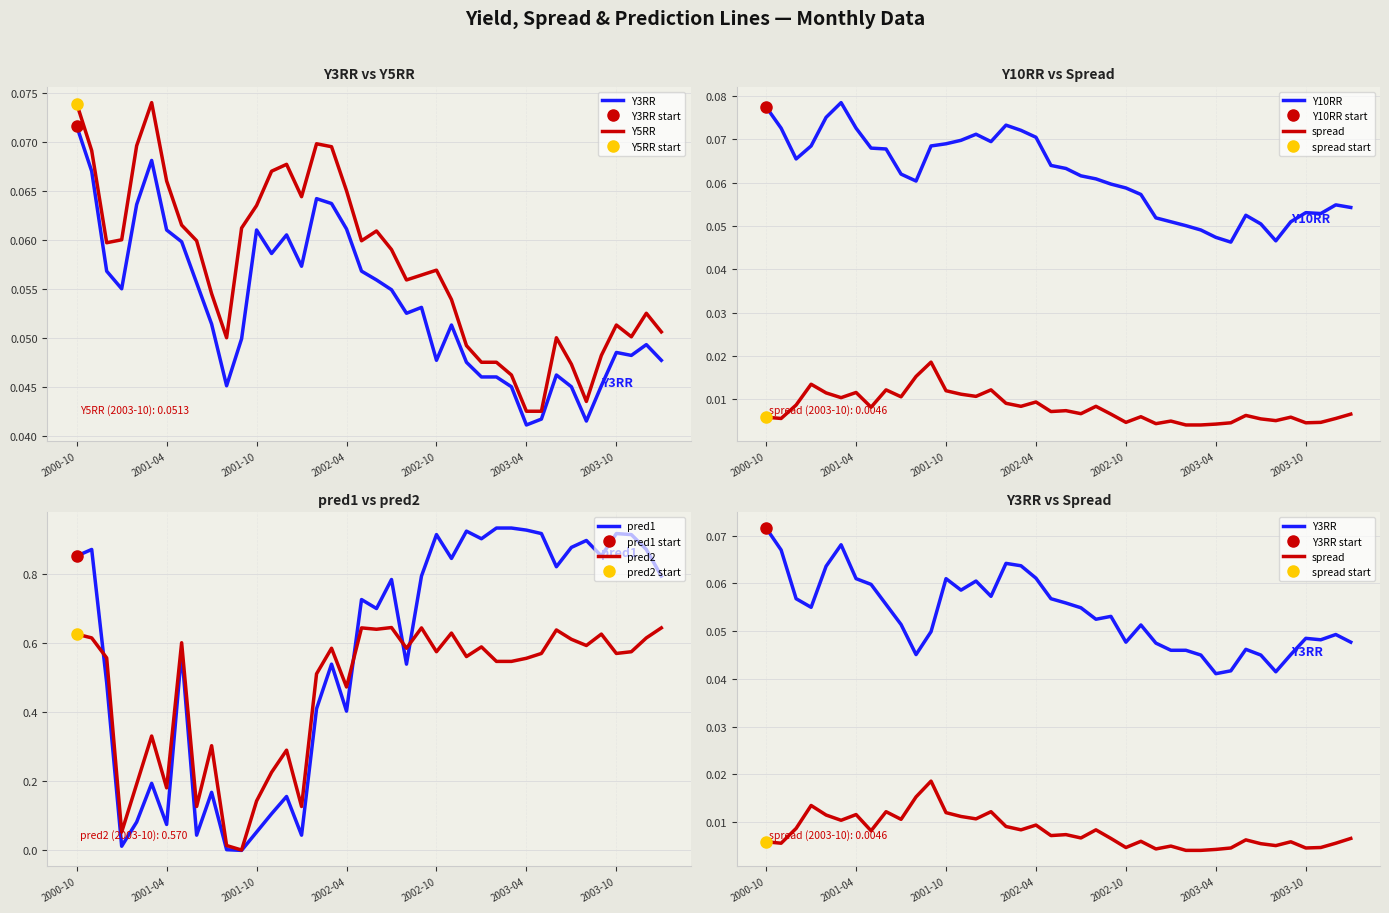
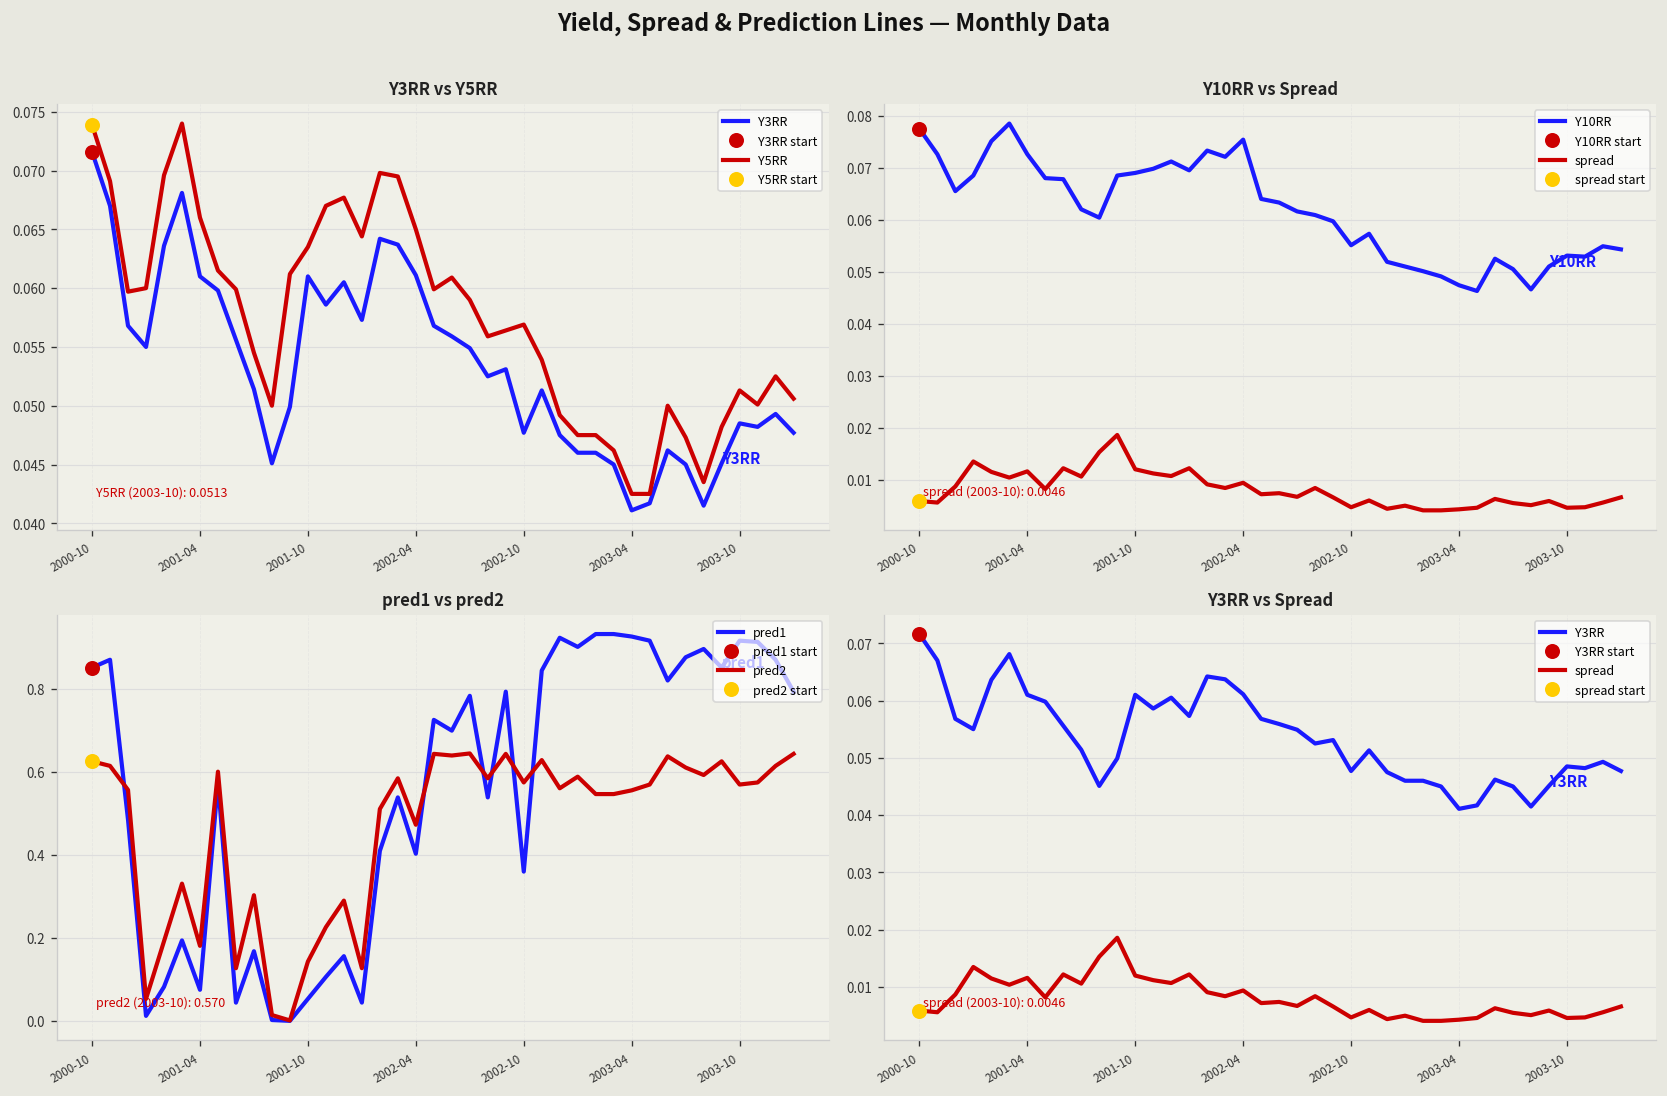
  {
    "Y3RR vs Y5RR": {
      "Y3RR": {
        "2001-04": 0.061,
        "2001-10": 0.061,
        "2002-04": 0.061,
        "2002-10": 0.048,
        "2003-04": 0.041,
        "2003-10": 0.049
      }
    },
    "Y10RR vs Spread": {
      "Y10RR": {
        "2001-04": 0.073,
        "2001-10": 0.069,
-       "2002-04": 0.071,
-       "2002-10": 0.059,
+       "2002-04": 0.075,
+       "2002-10": 0.055,
        "2003-04": 0.047,
        "2003-10": 0.053
      }
    },
    "pred1 vs pred2": {
      "pred1": {
        "2001-04": 0.08,
        "2001-10": 0.05,
        "2002-04": 0.40,
-       "2002-10": 0.91,
+       "2002-10": 0.36,
        "2003-04": 0.93
      }
    },
    "Y3RR vs Spread": {
      "Y3RR": {
        "2001-04": 0.061,
        "2001-10": 0.061,
        "2002-04": 0.061,
        "2002-10": 0.048,
        "2003-04": 0.041,
        "2003-10": 0.049
      }
    }
  }
